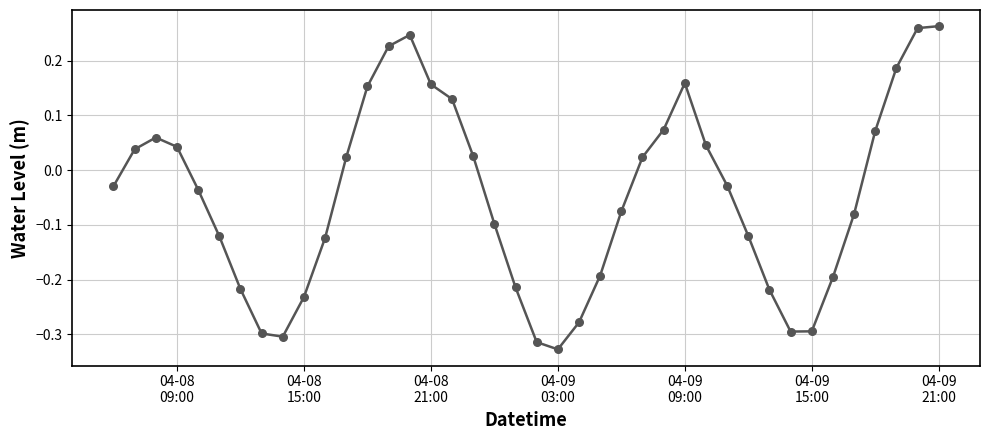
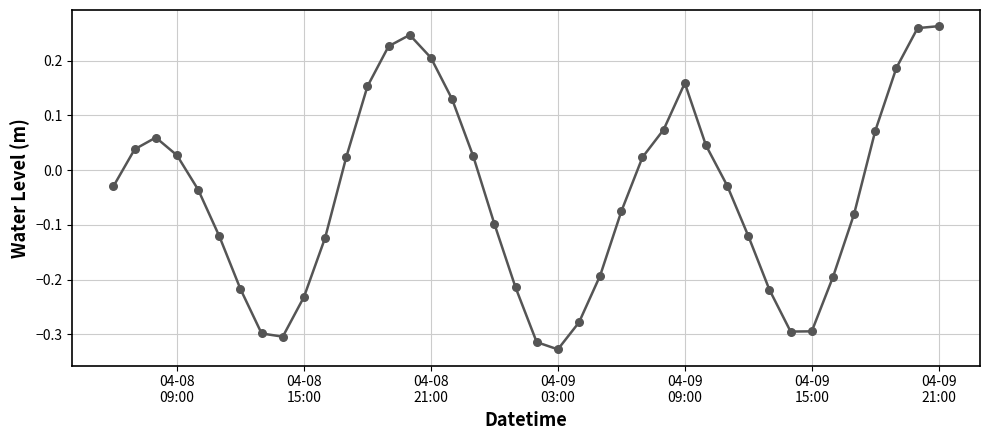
  {
-   "04-08 09:00": 0.04,
+   "04-08 09:00": 0.03,
    "04-08 15:00": -0.23,
-   "04-08 21:00": 0.16,
+   "04-08 21:00": 0.21,
    "04-09 03:00": -0.33,
    "04-09 09:00": 0.16,
    "04-09 15:00": -0.29,
    "04-09 21:00": 0.26
  }
